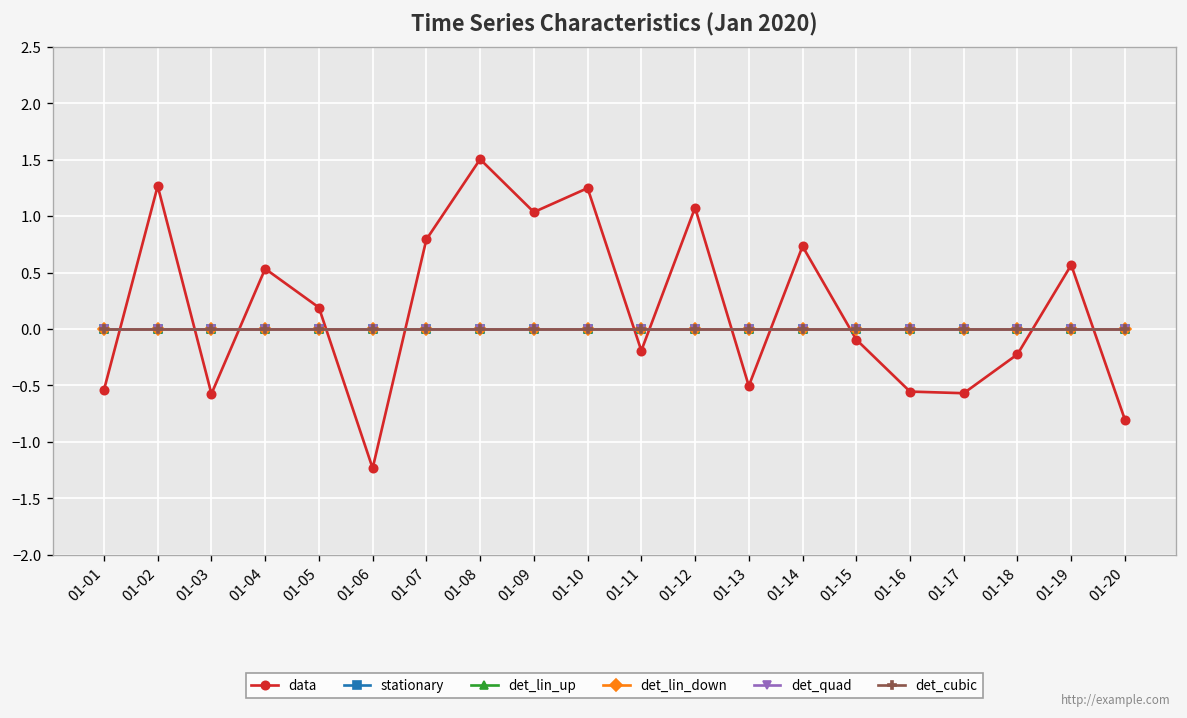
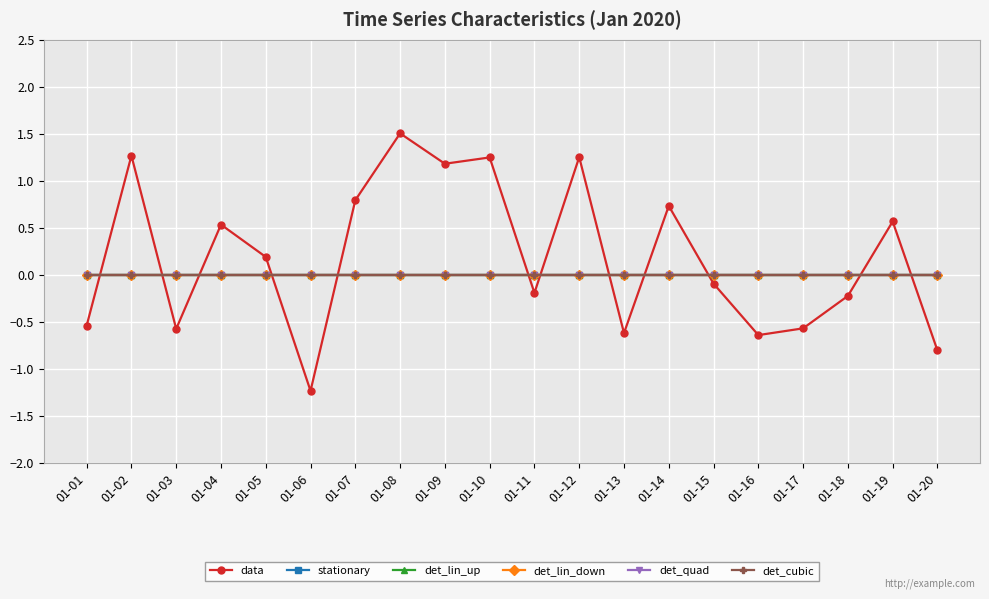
  {
    "data": {
      "01-01": -0.5,
      "01-02": 1.3,
      "01-03": -0.6,
      "01-04": 0.5,
      "01-05": 0.2,
      "01-06": -1.2,
      "01-07": 0.8,
      "01-08": 1.5,
-     "01-09": 1.0,
+     "01-09": 1.2,
      "01-10": 1.2,
      "01-11": -0.2,
-     "01-12": 1.1,
-     "01-13": -0.5,
+     "01-12": 1.3,
+     "01-13": -0.6,
      "01-14": 0.7,
      "01-15": -0.1,
-     "01-16": -0.55,
+     "01-16": -0.64,
      "01-17": -0.6,
      "01-18": -0.2,
      "01-19": 0.6,
      "01-20": -0.8
    },
    "det_cubic": {
      "01-01": 0.0,
      "01-02": 0.0,
      "01-03": 0.0,
      "01-04": 0.0,
      "01-05": 0.0,
      "01-06": 0.0,
      "01-07": 0.0,
      "01-08": 0.0,
      "01-09": 0.0,
      "01-10": 0.0,
      "01-11": 0.0,
      "01-12": 0.0,
      "01-13": 0.0,
      "01-14": 0.0,
      "01-15": 0.0,
      "01-16": 0.0,
      "01-17": 0.0,
      "01-18": 0.0,
      "01-19": 0.0,
      "01-20": 0.0
    }
  }
